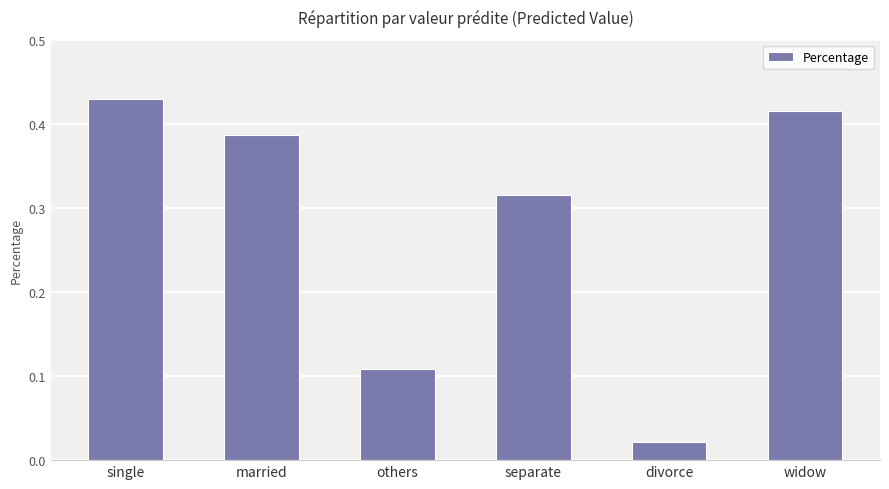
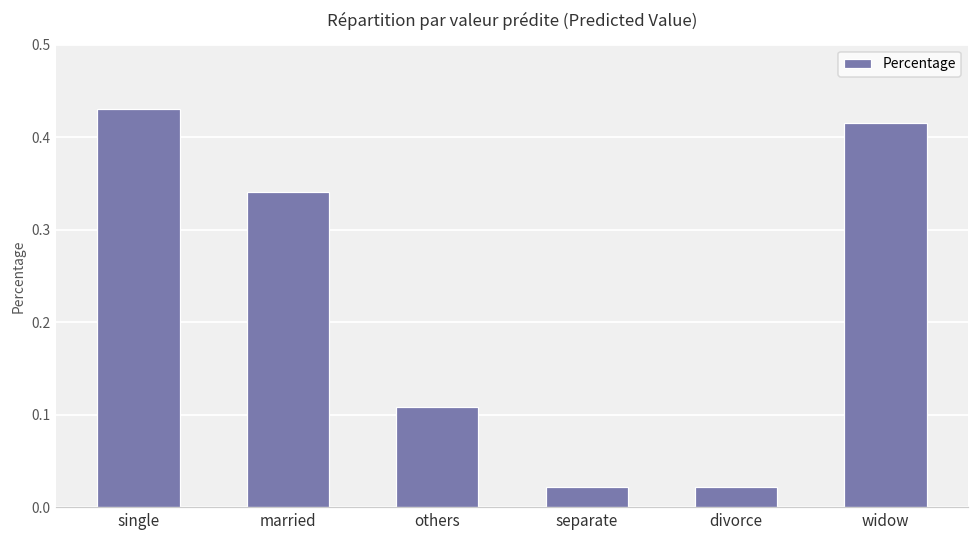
  {
    "single": 0.43,
-   "married": 0.39,
+   "married": 0.34,
    "others": 0.11,
-   "separate": 0.32,
+   "separate": 0.02,
    "divorce": 0.02,
    "widow": 0.42
  }
